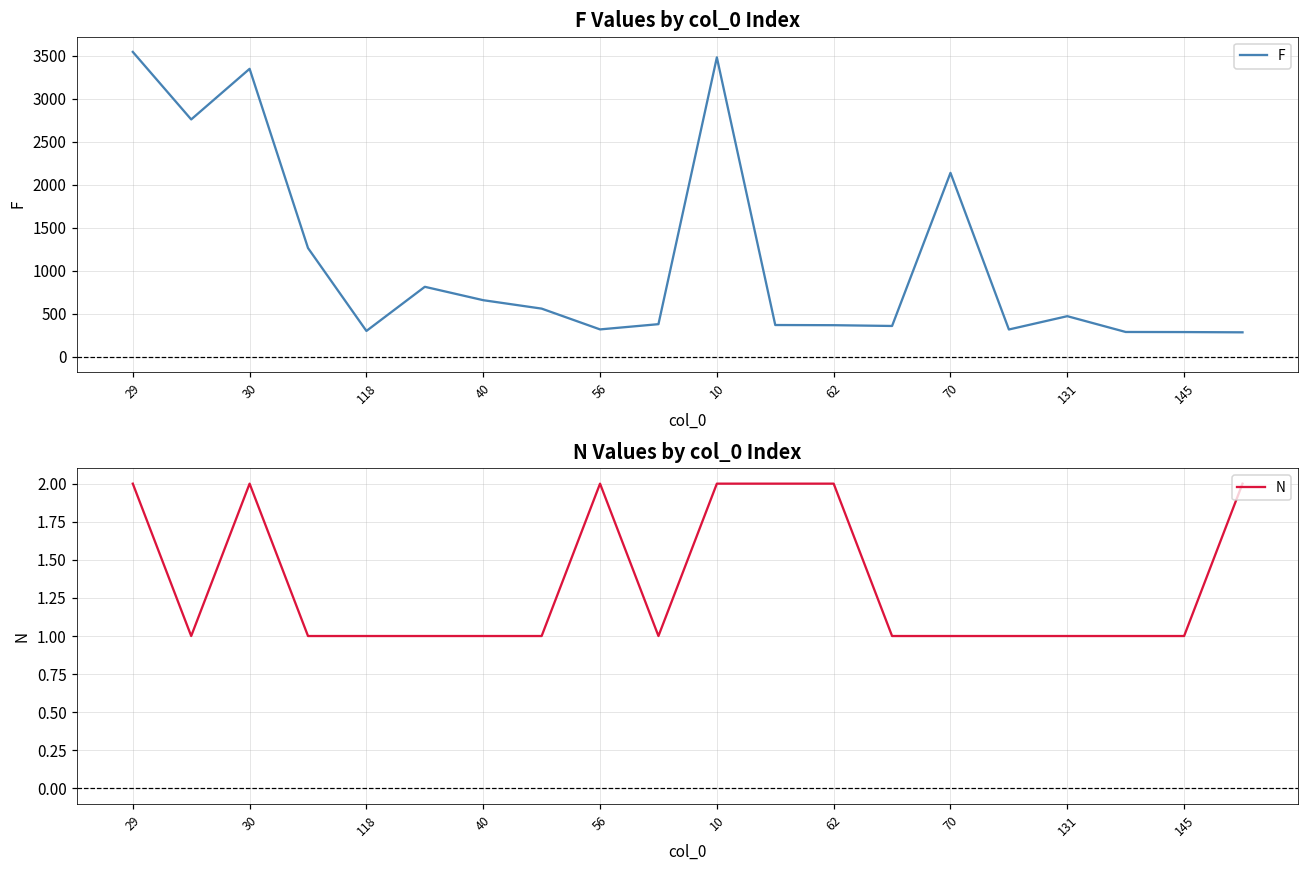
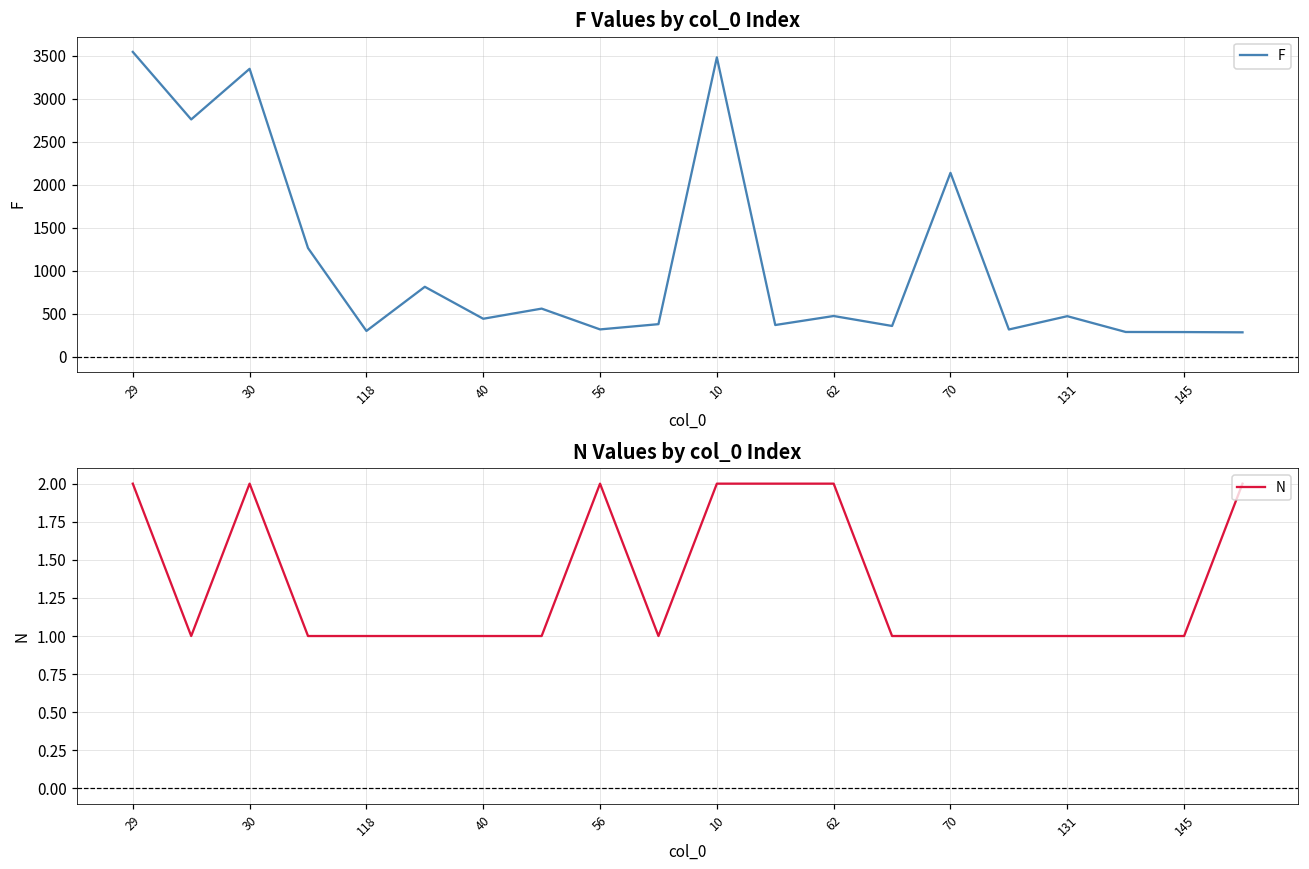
  {
    "F Values by col_0 Index": {
      "29": 3500,
      "30": 3400,
      "118": 300,
-     "40": 700,
+     "40": 400,
      "56": 300,
      "10": 3500,
-     "62": 400,
+     "62": 500,
      "70": 2100,
      "131": 500,
      "145": 300
    },
    "N Values by col_0 Index": {
      "29": 2.00,
      "30": 2.00,
      "118": 1.00,
      "40": 1.00,
      "56": 2.00,
      "10": 2.00,
      "62": 2.00,
      "70": 1.00,
      "131": 1.00,
      "145": 1.00
    }
  }
